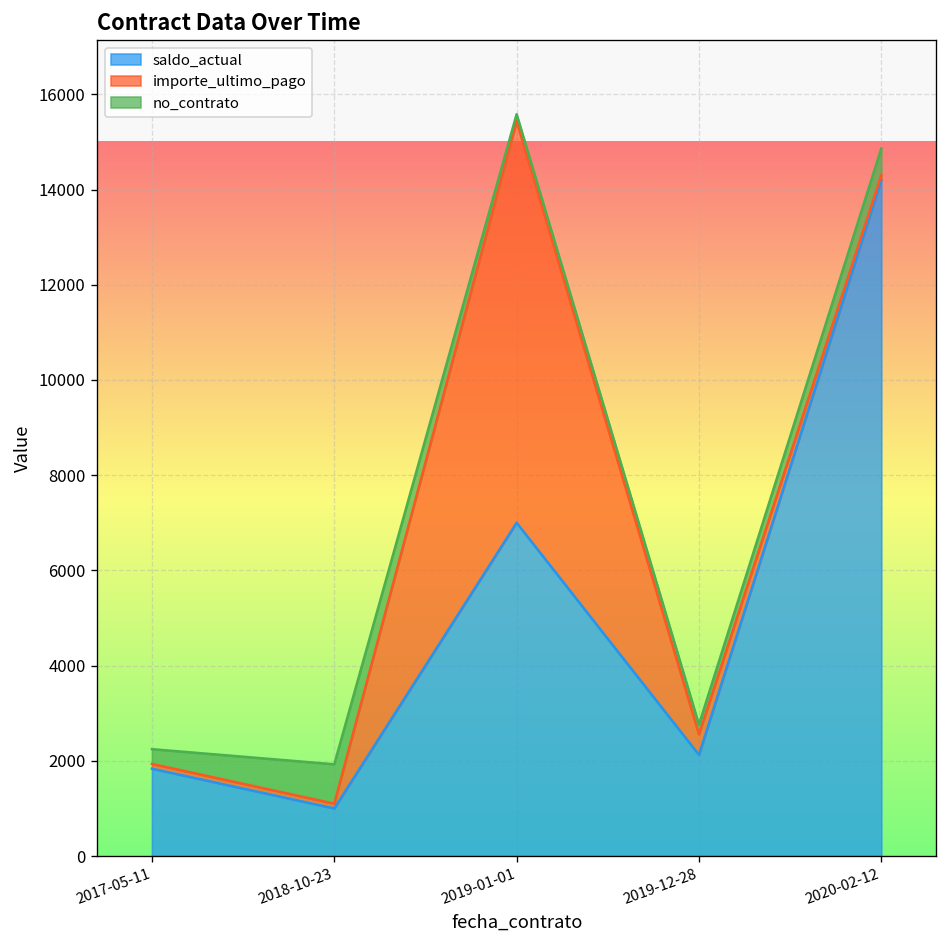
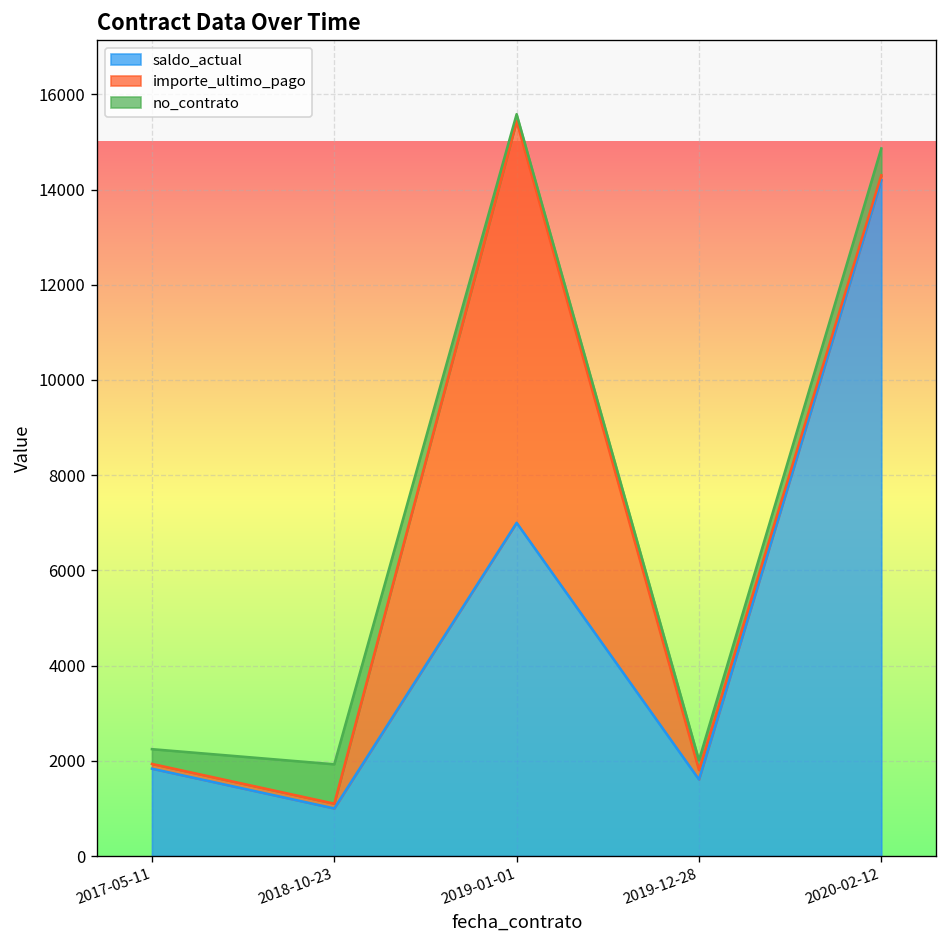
  {
    "saldo_actual": {
      "2017-05-11": 1800,
      "2018-10-23": 1000,
      "2019-01-01": 7000,
-     "2019-12-28": 2100,
+     "2019-12-28": 1600,
      "2020-02-12": 14200
    },
    "importe_ultimo_pago": {
      "2017-05-11": 100,
      "2018-10-23": 100,
      "2019-01-01": 8400,
-     "2019-12-28": 400,
+     "2019-12-28": 200,
      "2020-02-12": 100
    },
    "no_contrato": {
      "2017-05-11": 300,
      "2018-10-23": 800,
      "2019-01-01": 100,
      "2019-12-28": 200,
      "2020-02-12": 600
    }
  }
